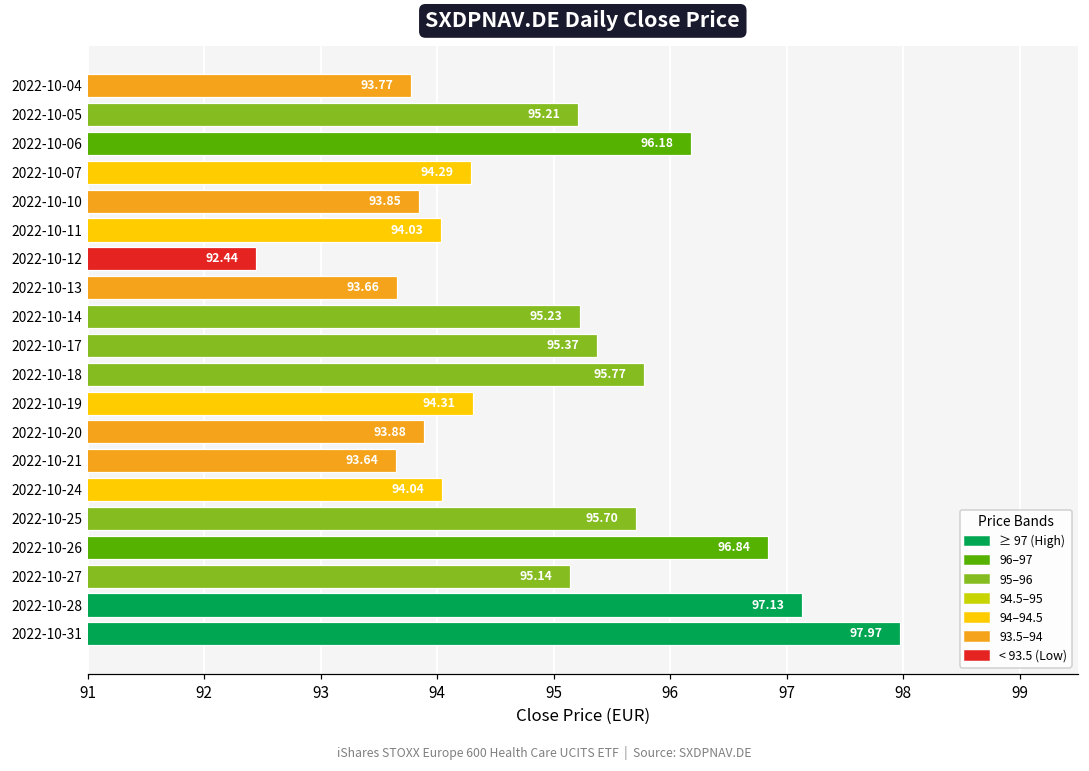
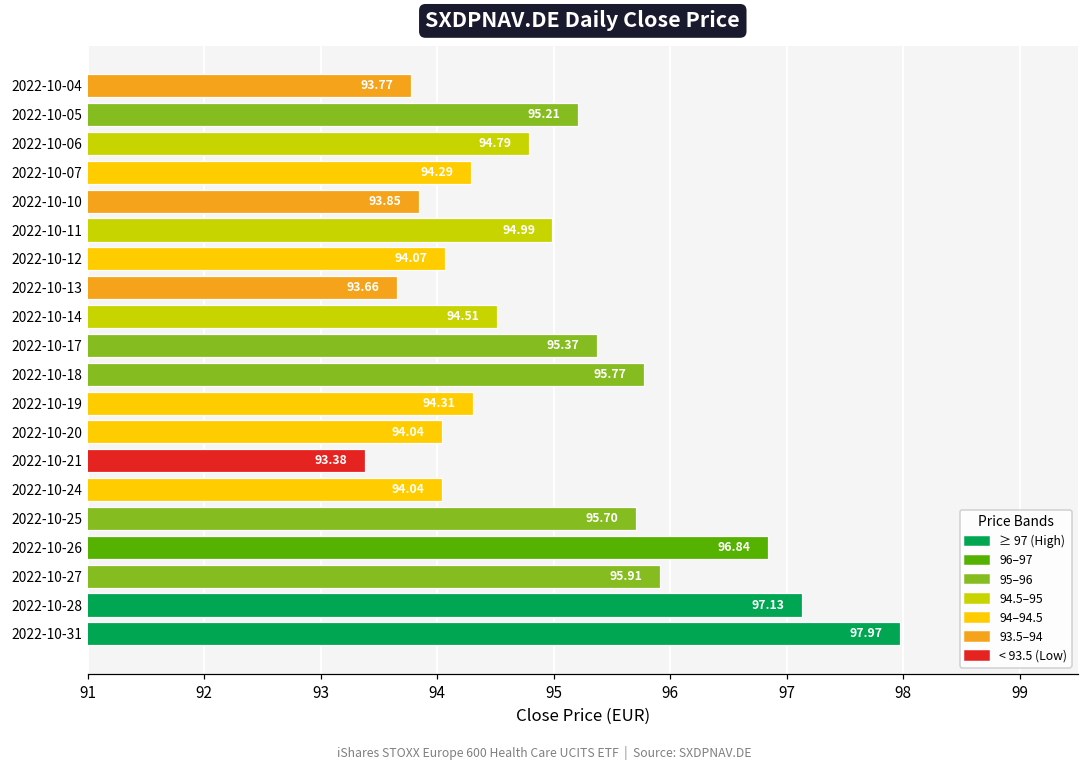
  {
    "2022-10-04": 93.77,
    "2022-10-05": 95.21,
-   "2022-10-06": 96.18,
+   "2022-10-06": 94.79,
    "2022-10-07": 94.29,
    "2022-10-10": 93.85,
-   "2022-10-11": 94.03,
-   "2022-10-12": 92.44,
+   "2022-10-11": 94.99,
+   "2022-10-12": 94.07,
    "2022-10-13": 93.66,
-   "2022-10-14": 95.23,
+   "2022-10-14": 94.51,
    "2022-10-17": 95.37,
    "2022-10-18": 95.77,
    "2022-10-19": 94.31,
-   "2022-10-20": 93.88,
-   "2022-10-21": 93.64,
+   "2022-10-20": 94.04,
+   "2022-10-21": 93.38,
    "2022-10-24": 94.04,
    "2022-10-25": 95.70,
    "2022-10-26": 96.84,
-   "2022-10-27": 95.14,
+   "2022-10-27": 95.91,
    "2022-10-28": 97.13,
    "2022-10-31": 97.97
  }
